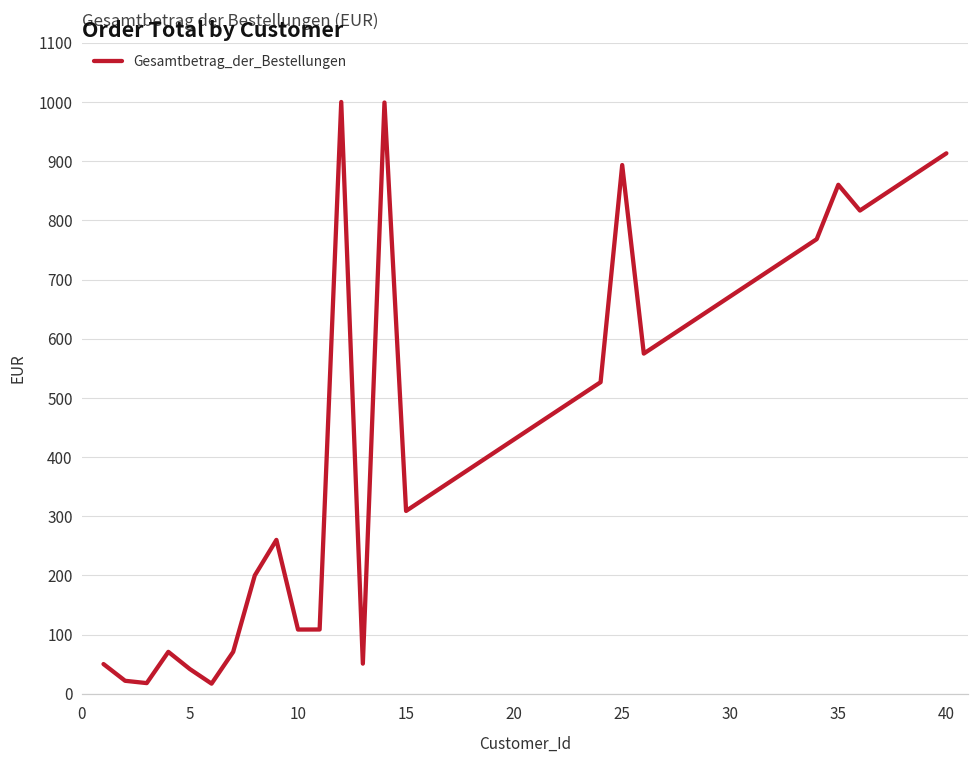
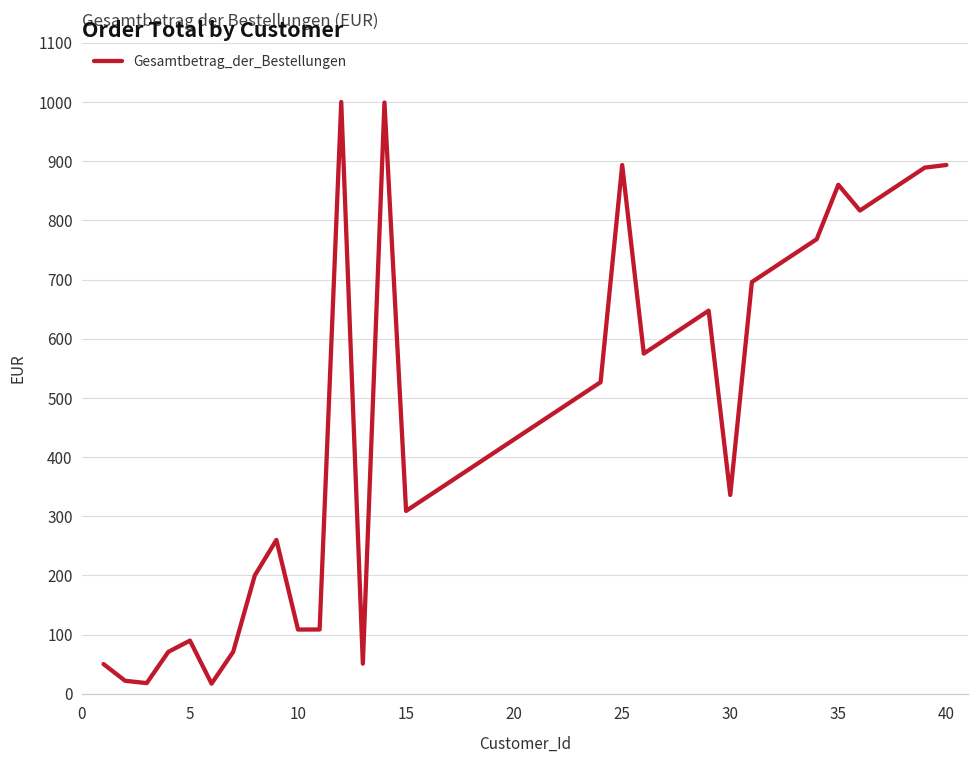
  {
-   "5": 40,
+   "5": 90,
    "10": 110,
    "15": 310,
    "20": 430,
    "25": 890,
-   "30": 670,
+   "30": 340,
    "35": 860,
-   "40": 910
+   "40": 890
  }
